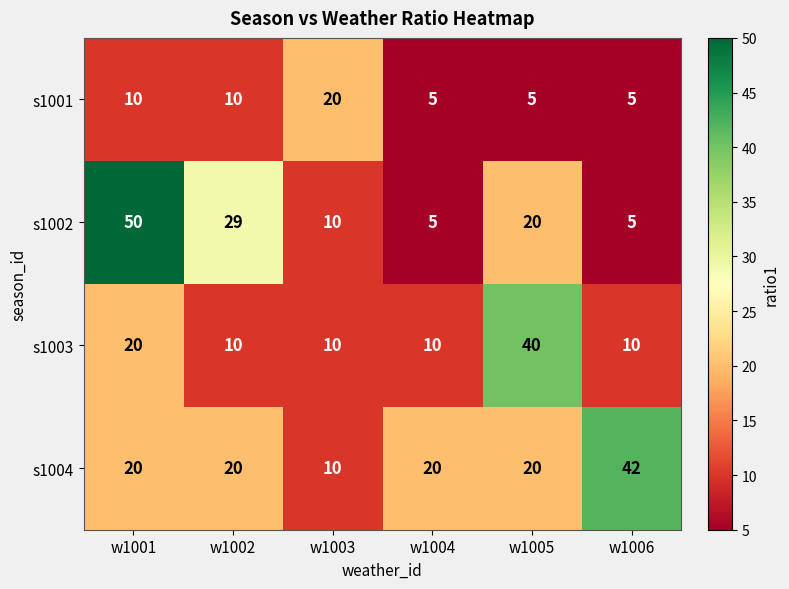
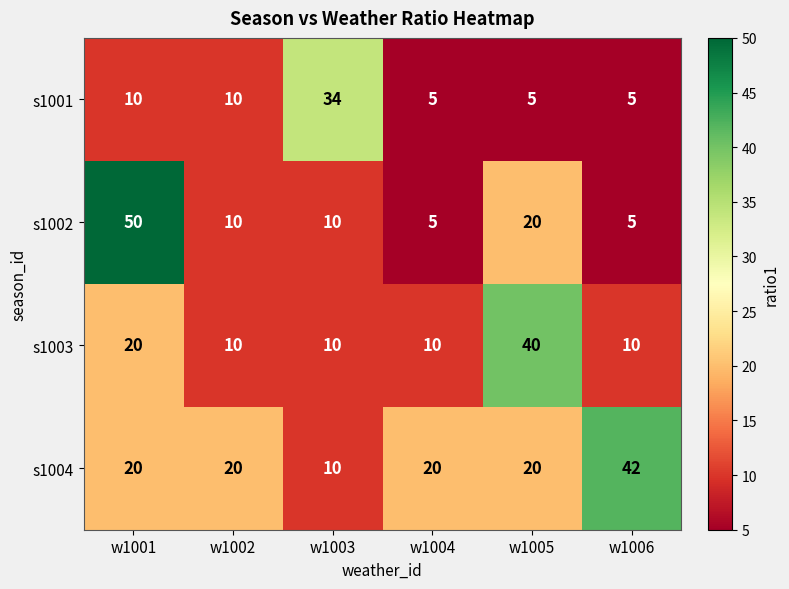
  {
    "s1001": {
      "w1001": 10,
      "w1002": 10,
-     "w1003": 20,
+     "w1003": 34,
      "w1004": 5,
      "w1005": 5,
      "w1006": 5
    },
    "s1002": {
      "w1001": 50,
-     "w1002": 29,
+     "w1002": 10,
      "w1003": 10,
      "w1004": 5,
      "w1005": 20,
      "w1006": 5
    },
    "s1003": {
      "w1001": 20,
      "w1002": 10,
      "w1003": 10,
      "w1004": 10,
      "w1005": 40,
      "w1006": 10
    },
    "s1004": {
      "w1001": 20,
      "w1002": 20,
      "w1003": 10,
      "w1004": 20,
      "w1005": 20,
      "w1006": 42
    }
  }
